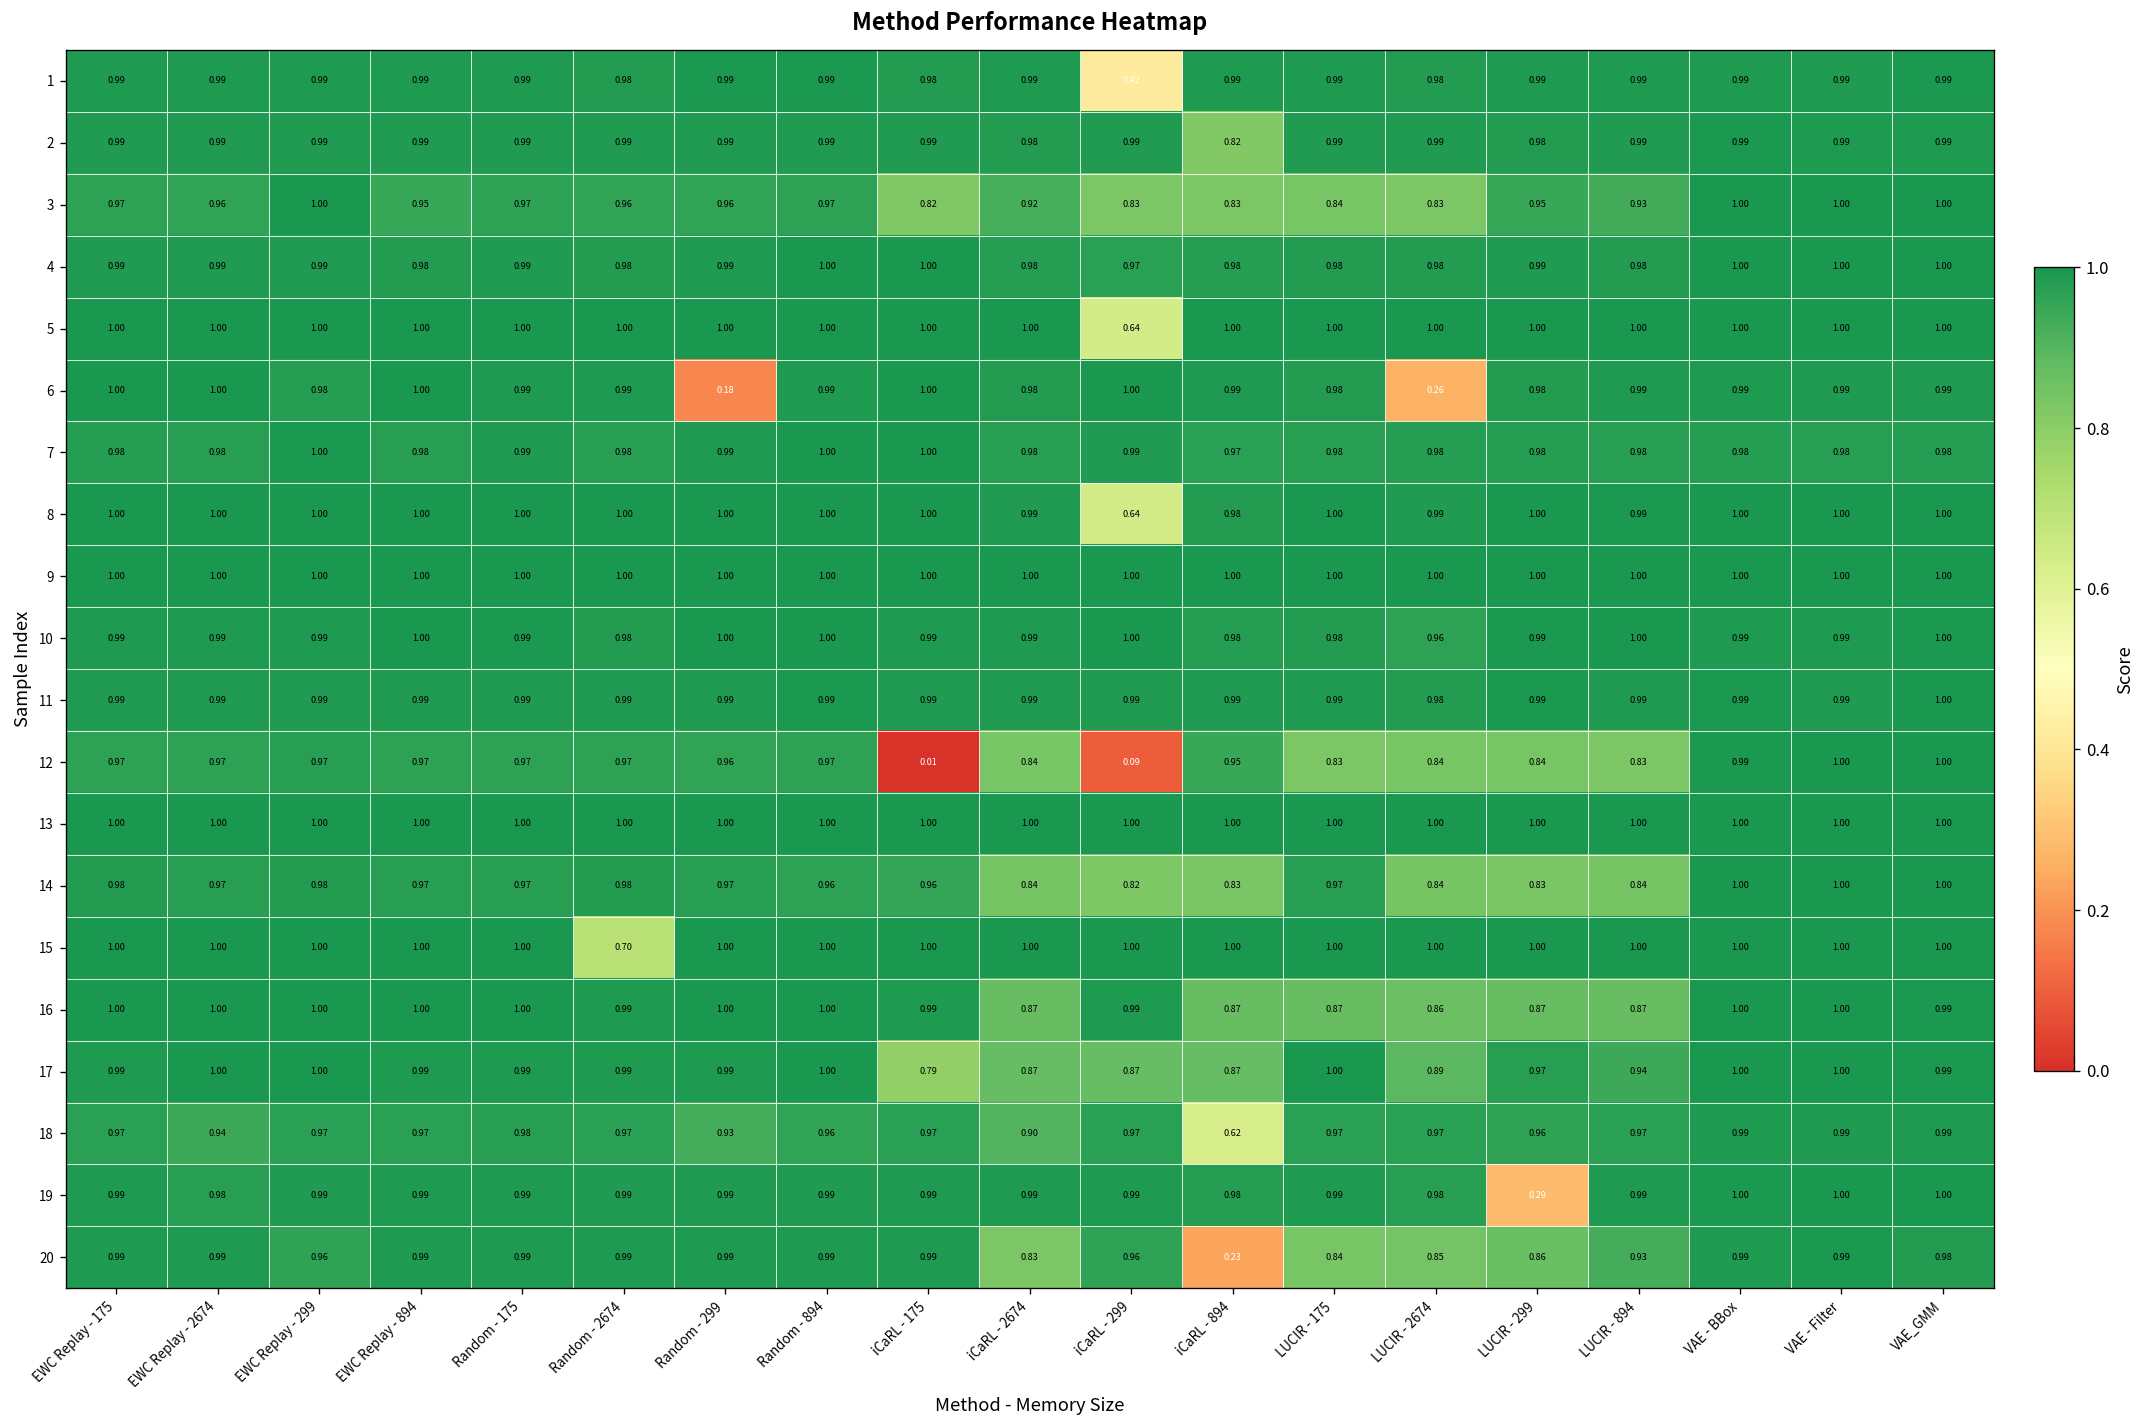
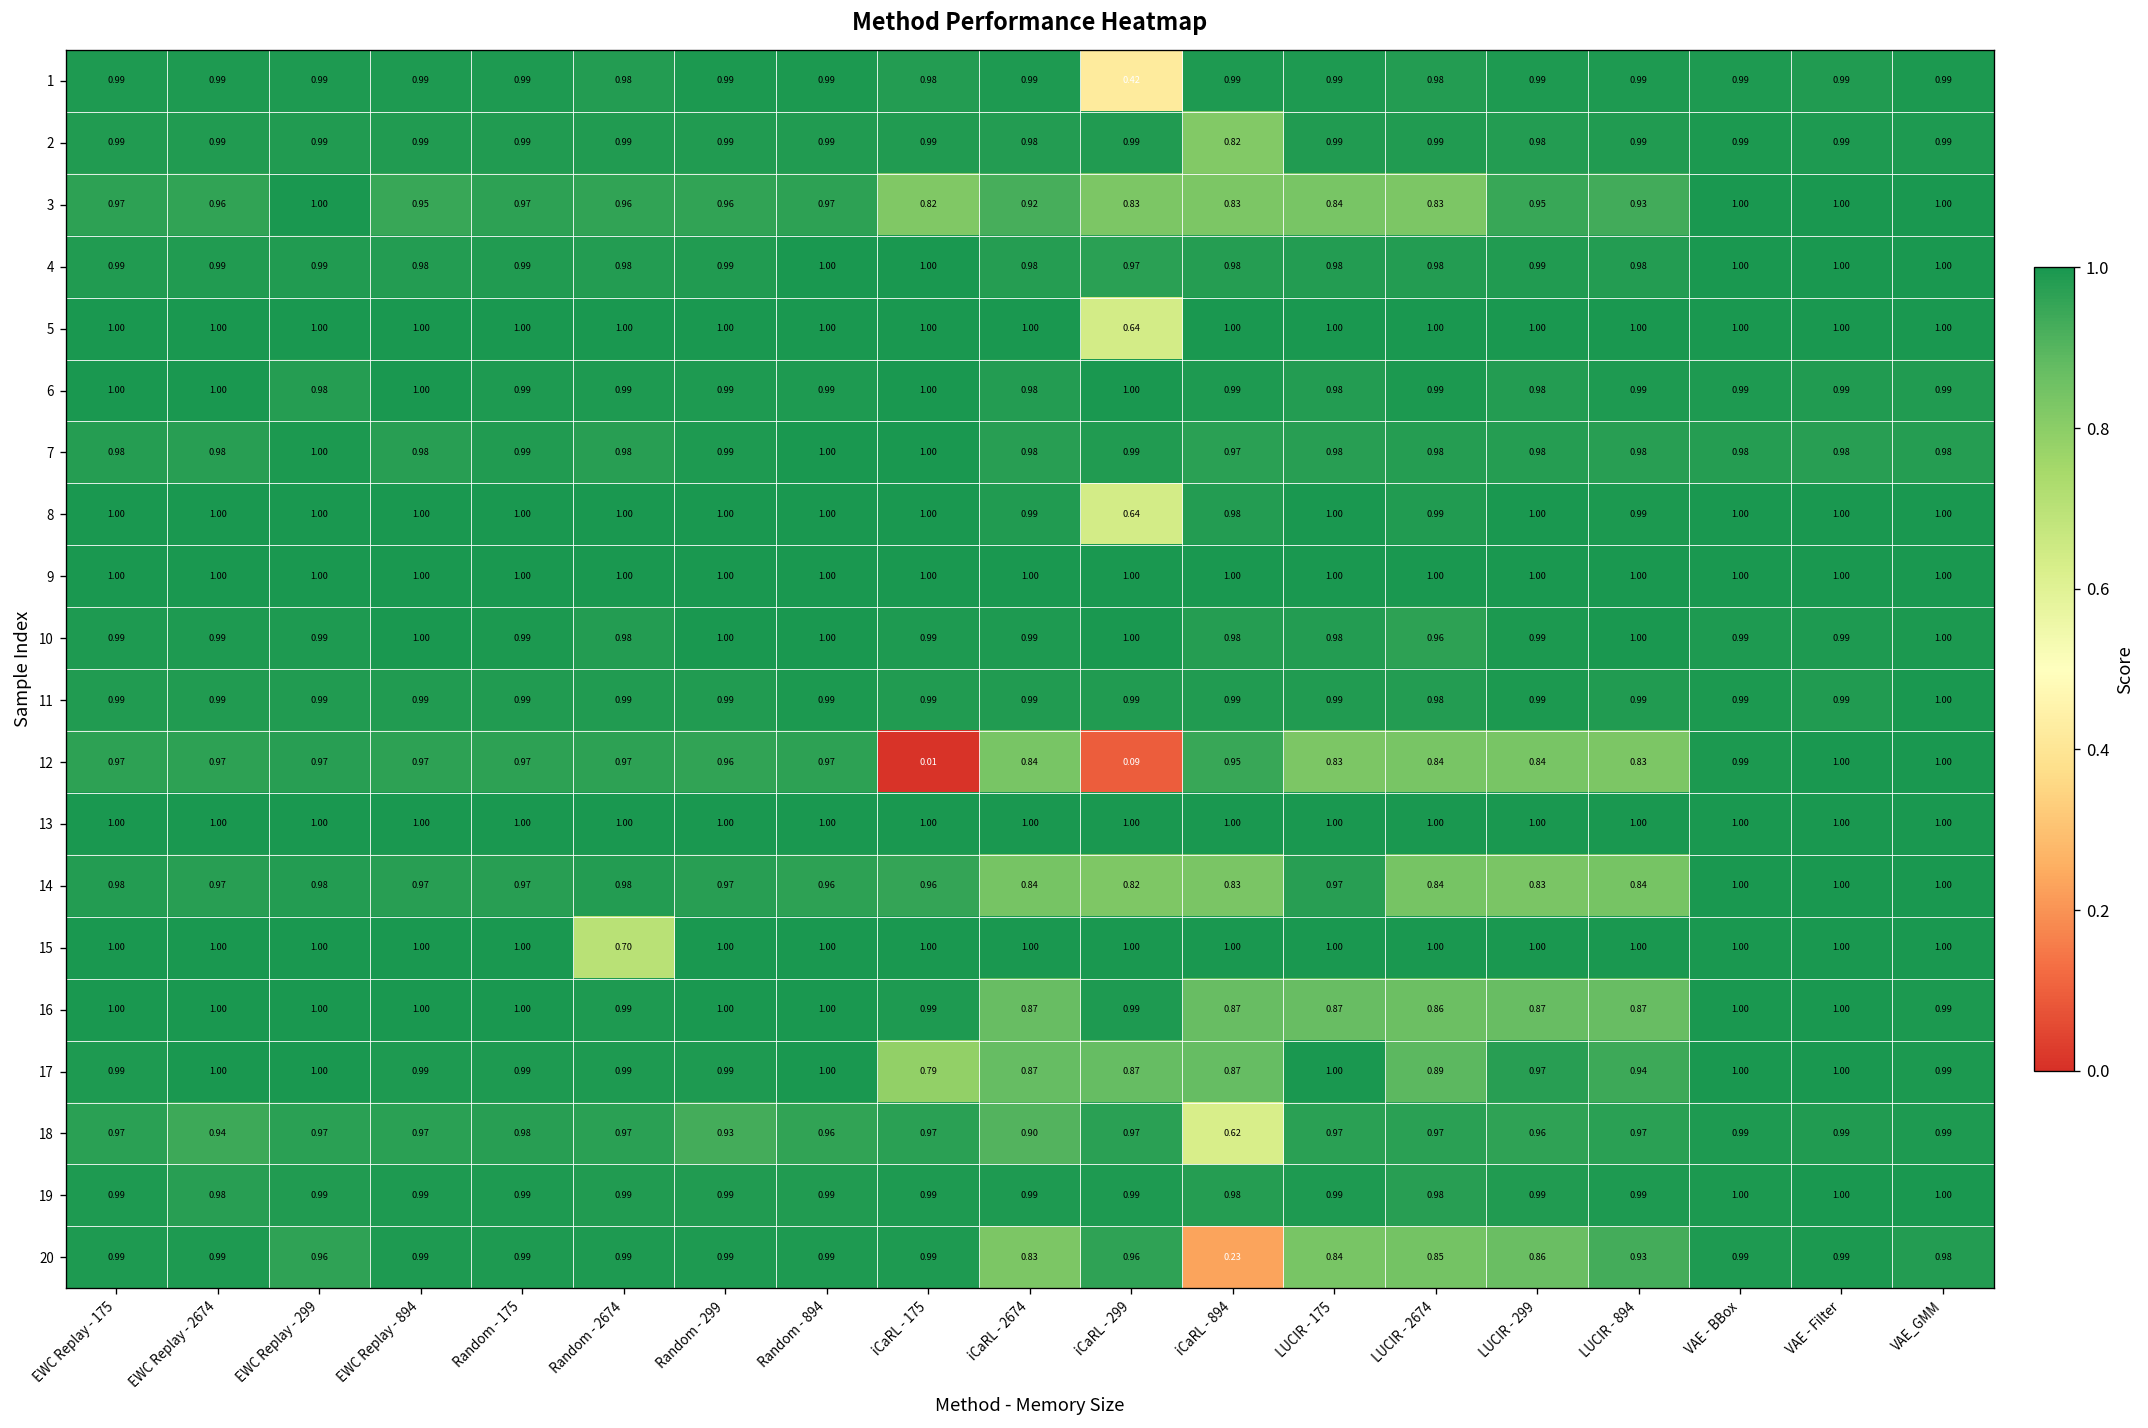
  {
    "6": {
      "EWC Replay - 175": 1.00,
      "EWC Replay - 2674": 1.00,
      "EWC Replay - 299": 0.98,
      "EWC Replay - 894": 1.00,
      "Random - 175": 0.99,
      "Random - 2674": 0.99,
-     "Random - 299": 0.18,
+     "Random - 299": 0.99,
      "Random - 894": 0.99,
      "iCaRL - 175": 1.00,
      "iCaRL - 2674": 0.98,
      "iCaRL - 299": 1.00,
      "iCaRL - 894": 0.99,
      "LUCIR - 175": 0.98,
-     "LUCIR - 2674": 0.26,
+     "LUCIR - 2674": 0.99,
      "LUCIR - 299": 0.98,
      "LUCIR - 894": 0.99,
      "VAE - BBox": 0.99,
      "VAE - Filter": 0.99,
      "VAE_GMM": 0.99
    },
    "19": {
      "EWC Replay - 175": 0.99,
      "EWC Replay - 2674": 0.98,
      "EWC Replay - 299": 0.99,
      "EWC Replay - 894": 0.99,
      "Random - 175": 0.99,
      "Random - 2674": 0.99,
      "Random - 299": 0.99,
      "Random - 894": 0.99,
      "iCaRL - 175": 0.99,
      "iCaRL - 2674": 0.99,
      "iCaRL - 299": 0.99,
      "iCaRL - 894": 0.98,
      "LUCIR - 175": 0.99,
      "LUCIR - 2674": 0.98,
-     "LUCIR - 299": 0.29,
+     "LUCIR - 299": 0.99,
      "LUCIR - 894": 0.99,
      "VAE - BBox": 1.00,
      "VAE - Filter": 1.00,
      "VAE_GMM": 1.00
    }
  }
